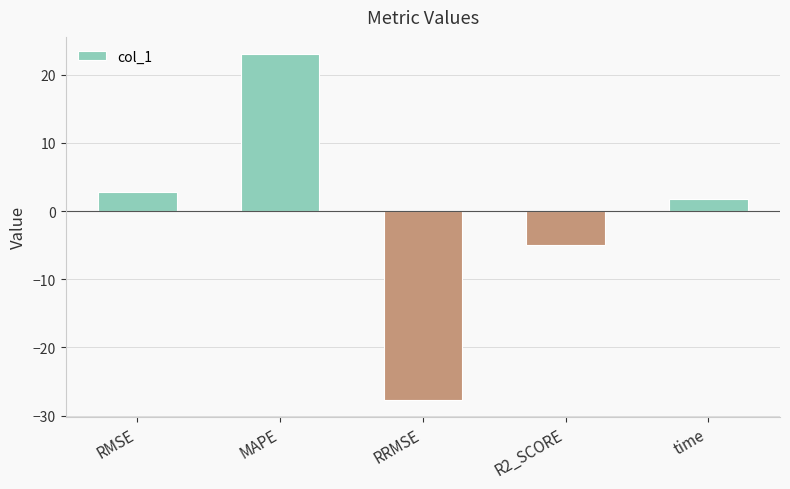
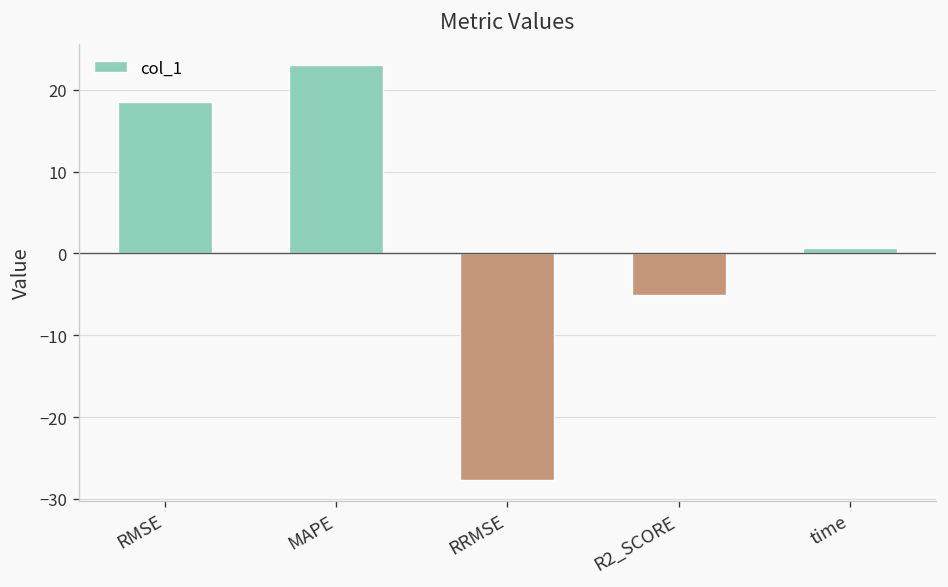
  {
-   "RMSE": 3,
+   "RMSE": 18,
    "MAPE": 23,
    "RRMSE": -28,
    "R2_SCORE": -5,
-   "time": 2
+   "time": 1
  }
